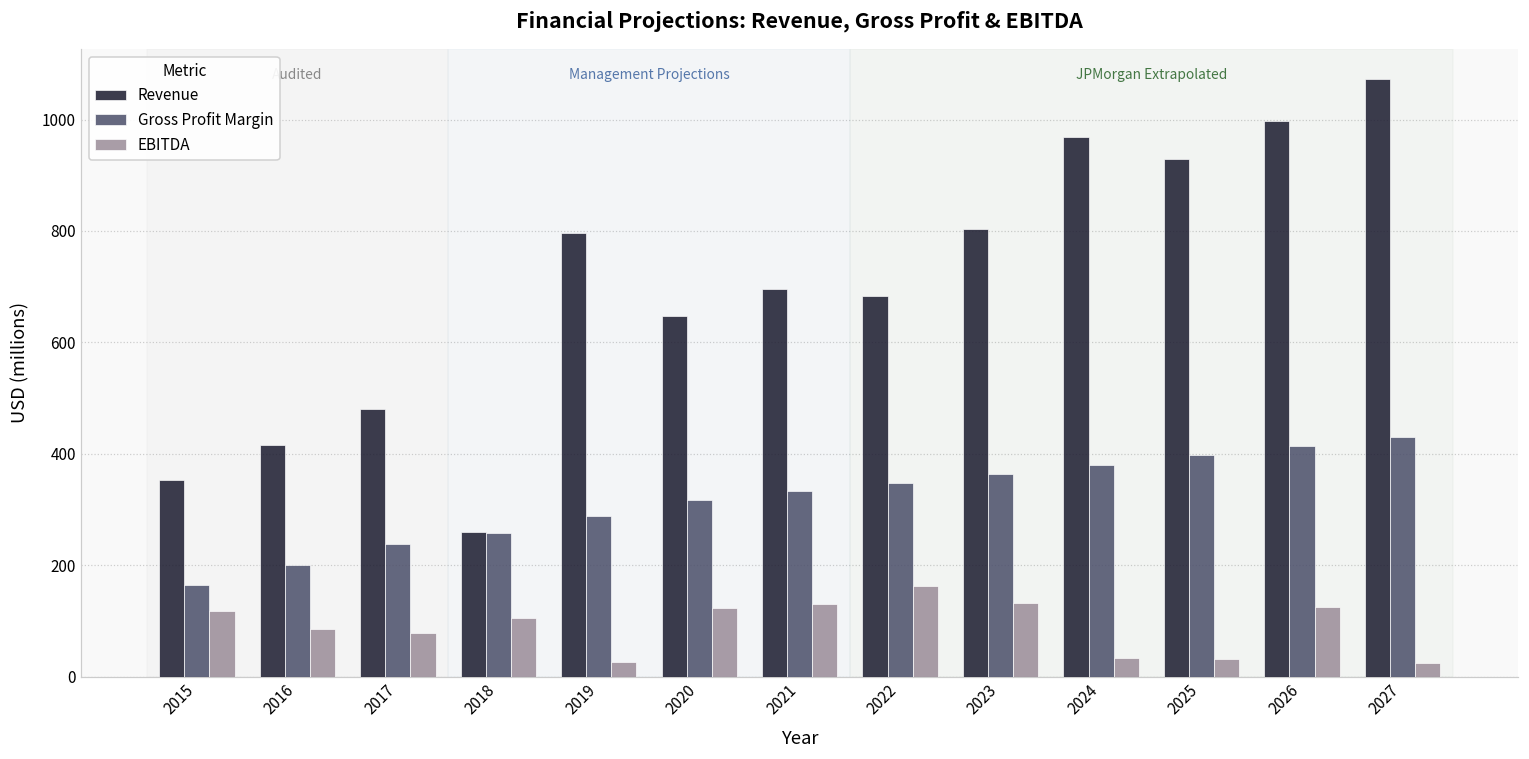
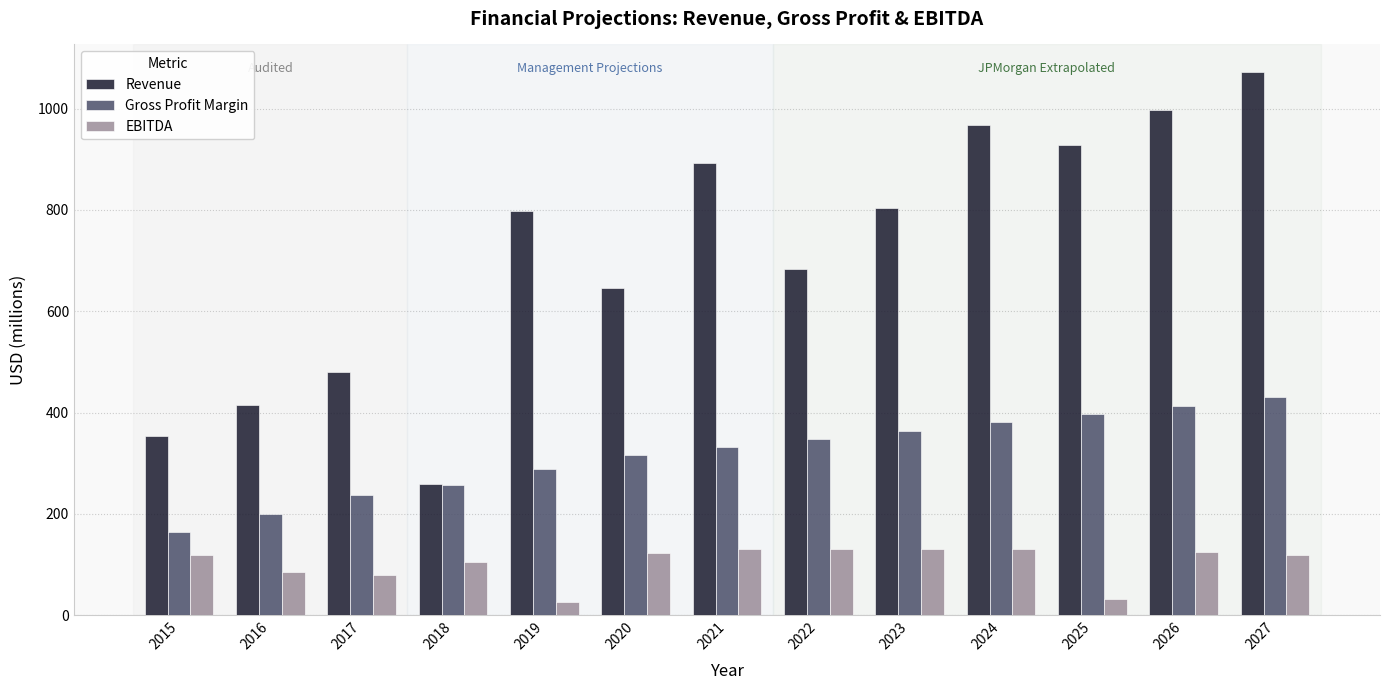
  {
    "Revenue": {
      "2015": 350,
      "2016": 420,
      "2017": 480,
      "2018": 260,
      "2019": 800,
      "2020": 650,
-     "2021": 700,
+     "2021": 890,
      "2022": 680,
      "2023": 800,
      "2024": 970,
      "2025": 930,
      "2026": 1000,
      "2027": 1070
    },
    "Gross Profit Margin": {
      "2015": 170,
      "2016": 200,
      "2017": 240,
      "2018": 260,
      "2019": 290,
      "2020": 320,
      "2021": 330,
      "2022": 350,
      "2023": 360,
      "2024": 380,
      "2025": 400,
      "2026": 410,
      "2027": 430
    },
    "EBITDA": {
      "2015": 120,
      "2016": 90,
      "2017": 80,
      "2018": 110,
      "2019": 30,
      "2020": 120,
      "2021": 130,
-     "2022": 160,
+     "2022": 130,
      "2023": 130,
-     "2024": 30,
+     "2024": 130,
      "2025": 30,
      "2026": 120,
-     "2027": 20
+     "2027": 120
    }
  }
